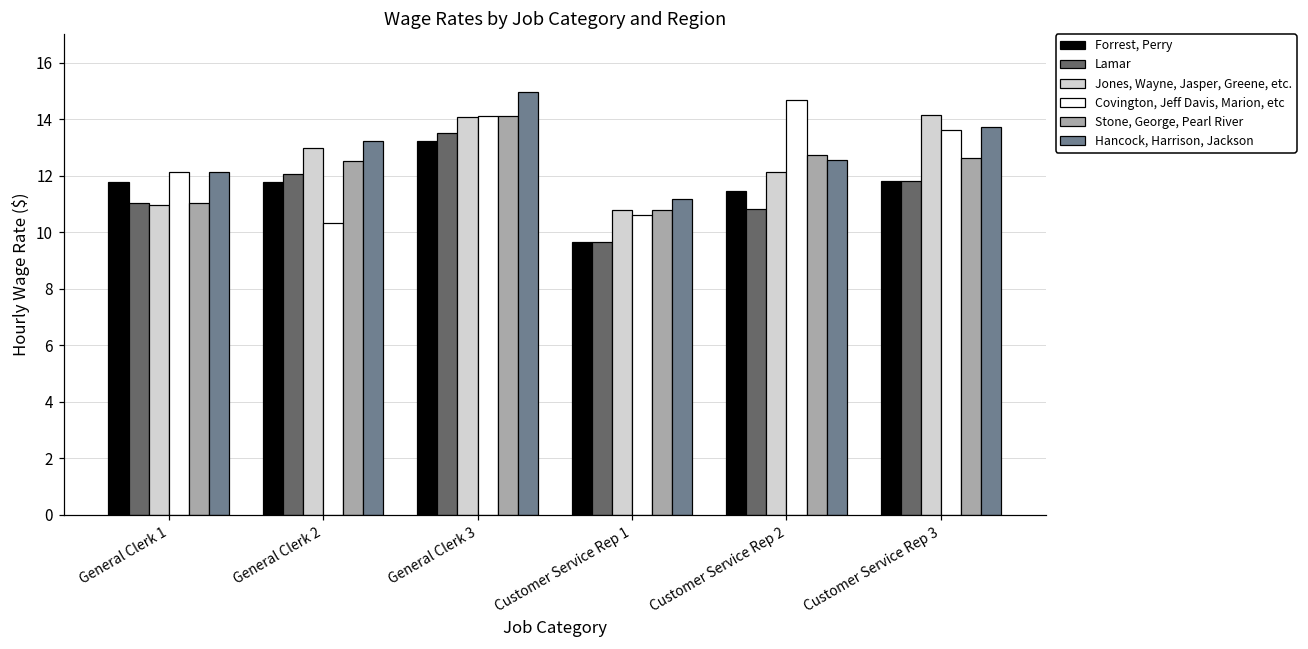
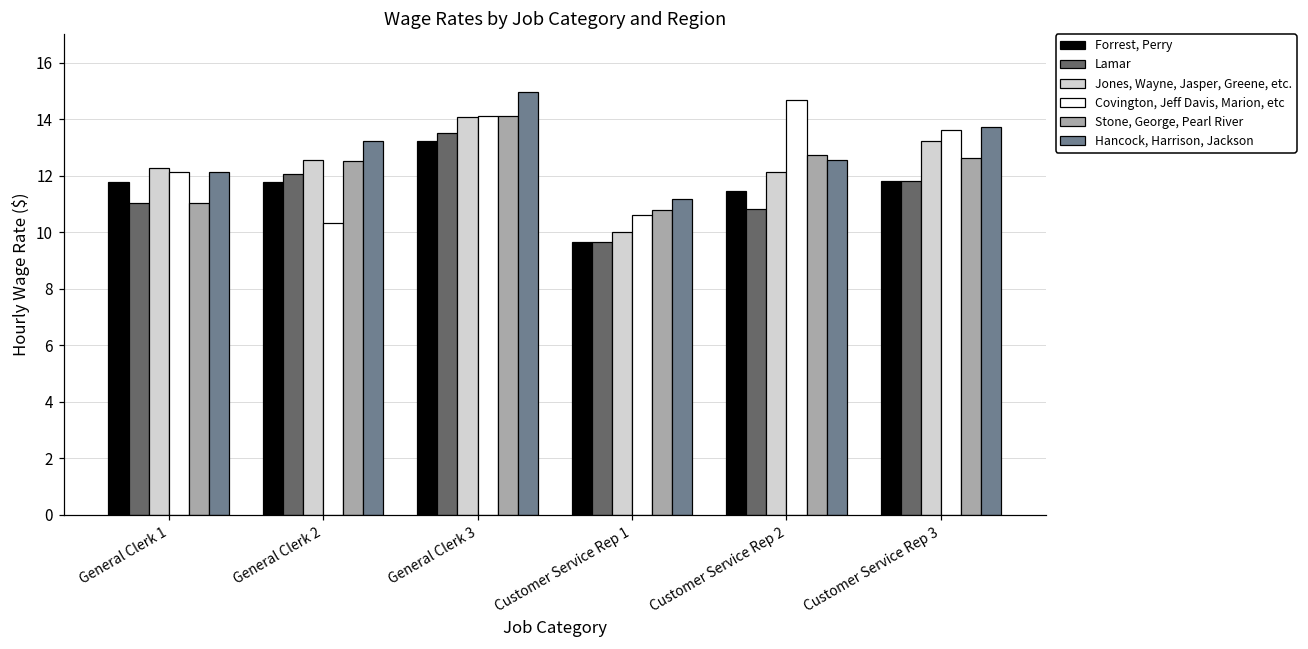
  {
    "Forrest, Perry": {
      "General Clerk 1": 11.8,
      "General Clerk 2": 11.8,
      "General Clerk 3": 13.2,
      "Customer Service Rep 1": 9.6,
      "Customer Service Rep 2": 11.5,
      "Customer Service Rep 3": 11.8
    },
    "Jones, Wayne, Jasper, Greene, etc.": {
-     "General Clerk 1": 11.0,
-     "General Clerk 2": 13.0,
+     "General Clerk 1": 12.3,
+     "General Clerk 2": 12.6,
      "General Clerk 3": 14.1,
-     "Customer Service Rep 1": 10.8,
+     "Customer Service Rep 1": 10.0,
      "Customer Service Rep 2": 12.1,
-     "Customer Service Rep 3": 14.2
+     "Customer Service Rep 3": 13.2
    },
    "Covington, Jeff Davis, Marion, etc": {
      "General Clerk 1": 12.1,
      "General Clerk 2": 10.3,
      "General Clerk 3": 14.1,
      "Customer Service Rep 1": 10.6,
      "Customer Service Rep 2": 14.7,
      "Customer Service Rep 3": 13.6
    },
    "Stone, George, Pearl River": {
      "General Clerk 1": 11.0,
      "General Clerk 2": 12.5,
      "General Clerk 3": 14.1,
      "Customer Service Rep 1": 10.8,
      "Customer Service Rep 2": 12.7,
      "Customer Service Rep 3": 12.6
    }
  }
